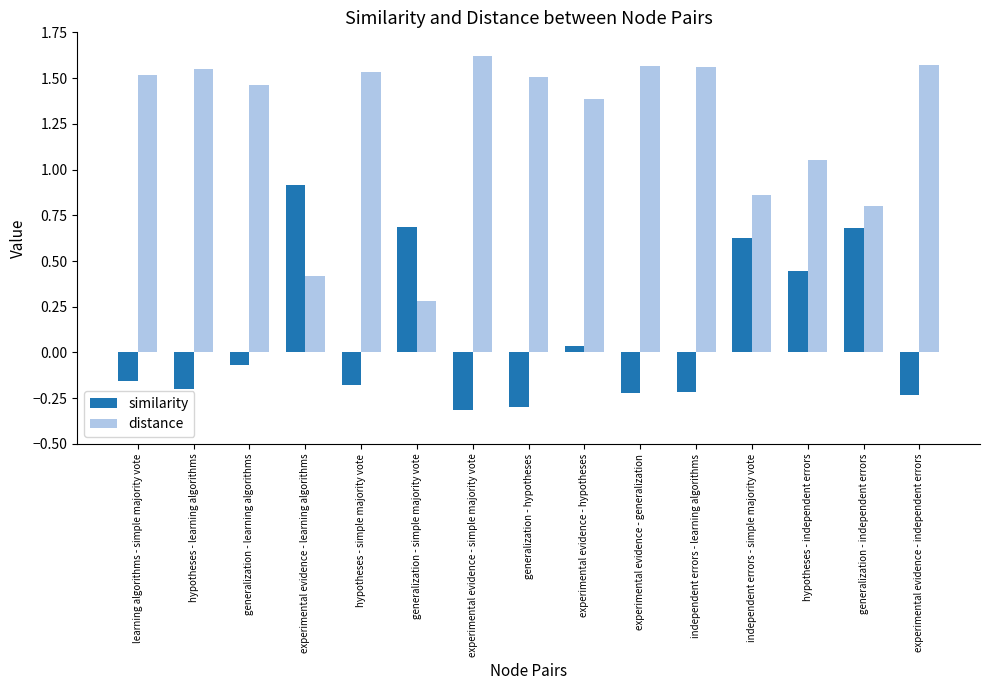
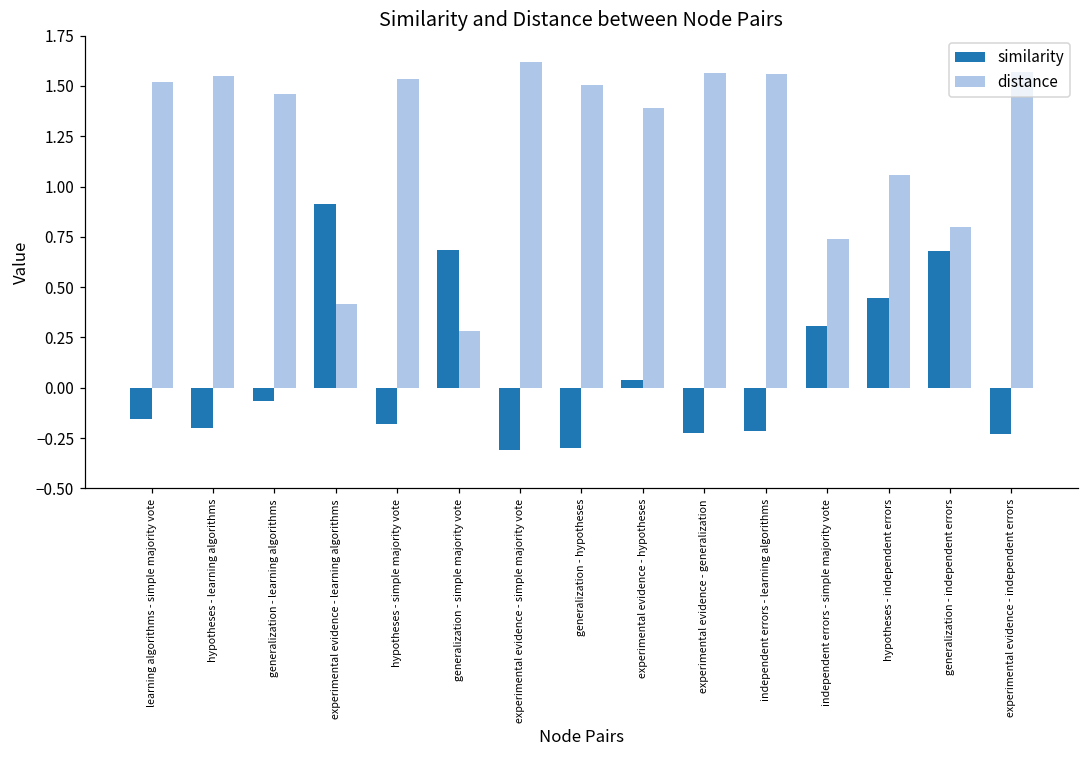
  {
    "similarity": {
      "learning algorithms - simple majority vote": -0.15,
      "hypotheses - learning algorithms": -0.20,
      "generalization - learning algorithms": -0.07,
      "experimental evidence - learning algorithms": 0.91,
      "hypotheses - simple majority vote": -0.18,
      "generalization - simple majority vote": 0.68,
      "experimental evidence - simple majority vote": -0.31,
      "generalization - hypotheses": -0.30,
      "experimental evidence - hypotheses": 0.04,
      "experimental evidence - generalization": -0.22,
      "independent errors - learning algorithms": -0.21,
-     "independent errors - simple majority vote": 0.63,
+     "independent errors - simple majority vote": 0.31,
      "hypotheses - independent errors": 0.44,
      "generalization - independent errors": 0.68,
      "experimental evidence - independent errors": -0.23
    },
    "distance": {
      "learning algorithms - simple majority vote": 1.52,
      "hypotheses - learning algorithms": 1.55,
      "generalization - learning algorithms": 1.46,
      "experimental evidence - learning algorithms": 0.42,
      "hypotheses - simple majority vote": 1.54,
      "generalization - simple majority vote": 0.28,
      "experimental evidence - simple majority vote": 1.62,
      "generalization - hypotheses": 1.50,
      "experimental evidence - hypotheses": 1.39,
      "experimental evidence - generalization": 1.56,
      "independent errors - learning algorithms": 1.56,
-     "independent errors - simple majority vote": 0.86,
+     "independent errors - simple majority vote": 0.74,
      "hypotheses - independent errors": 1.05,
      "generalization - independent errors": 0.80,
      "experimental evidence - independent errors": 1.57
    }
  }
